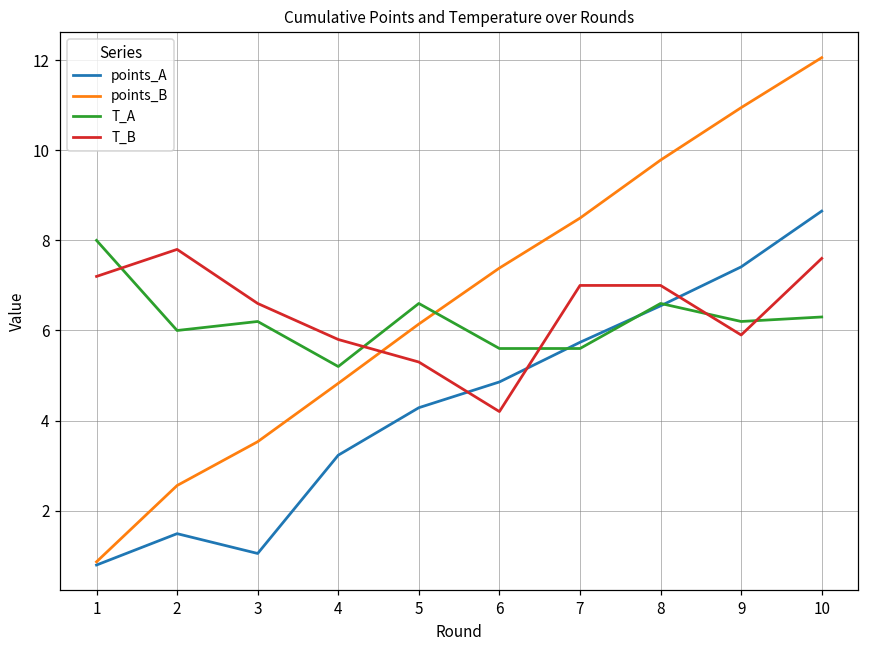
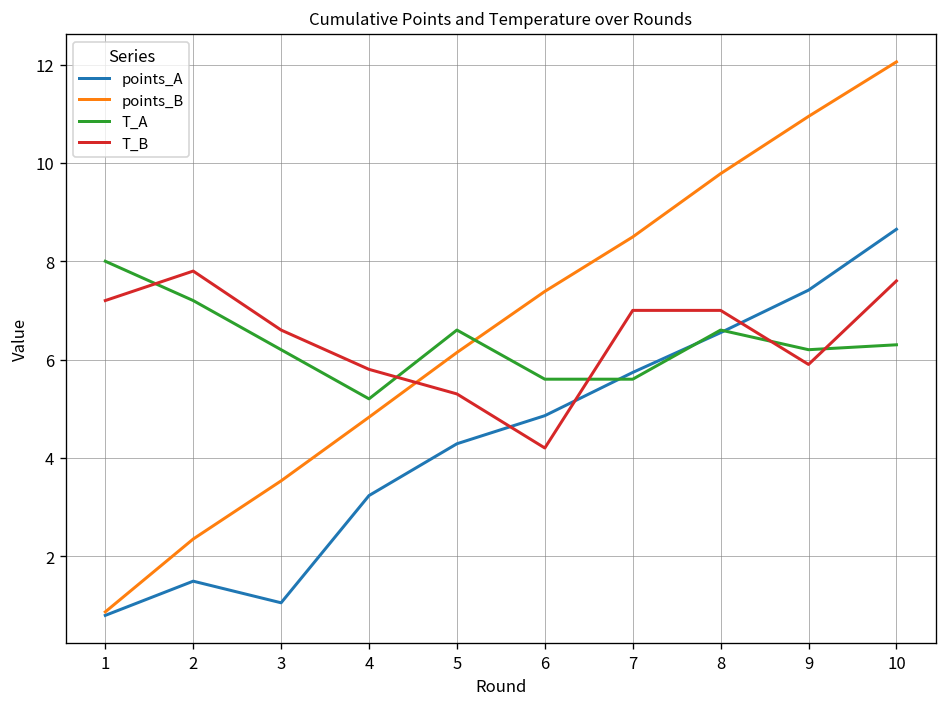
  {
    "points_A": {
      "1": 0.8,
      "2": 1.5,
      "3": 1.1,
      "4": 3.2,
      "5": 4.3,
      "6": 4.9,
      "7": 5.7,
      "9": 7.4,
      "10": 8.7
    },
    "points_B": {
      "1": 0.9,
-     "2": 2.6,
+     "2": 2.3,
      "3": 3.5,
      "4": 4.8,
      "5": 6.1,
      "6": 7.4,
      "7": 8.5,
      "8": 9.8,
      "9": 10.9,
      "10": 12.1
    },
    "T_A": {
      "1": 8.0,
-     "2": 6.0,
+     "2": 7.2,
      "3": 6.2,
      "4": 5.2,
      "5": 6.6,
      "6": 5.6,
      "7": 5.6,
      "9": 6.2,
      "10": 6.3
    },
    "T_B": {
      "1": 7.2,
      "2": 7.8,
      "3": 6.6,
      "4": 5.8,
      "5": 5.3,
      "6": 4.2,
      "7": 7.0,
      "8": 7.0,
      "9": 5.9,
      "10": 7.6
    }
  }
